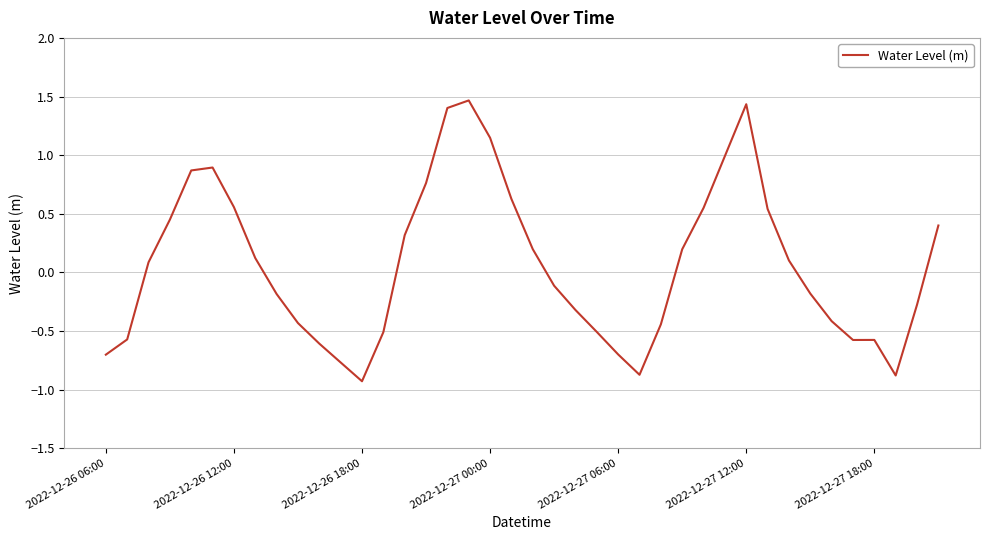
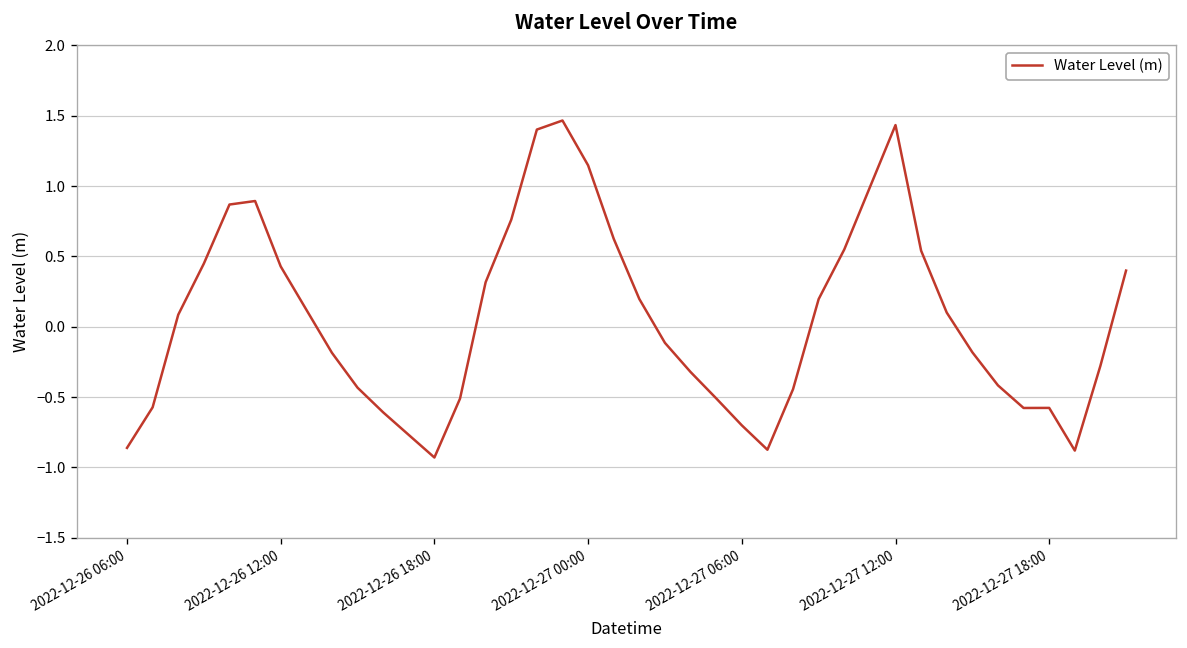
  {
-   "2022-12-26 06:00": -0.70,
-   "2022-12-26 12:00": 0.56,
+   "2022-12-26 06:00": -0.86,
+   "2022-12-26 12:00": 0.43,
    "2022-12-26 18:00": -0.93,
    "2022-12-27 00:00": 1.15,
    "2022-12-27 06:00": -0.70,
    "2022-12-27 12:00": 1.43,
    "2022-12-27 18:00": -0.58
  }
